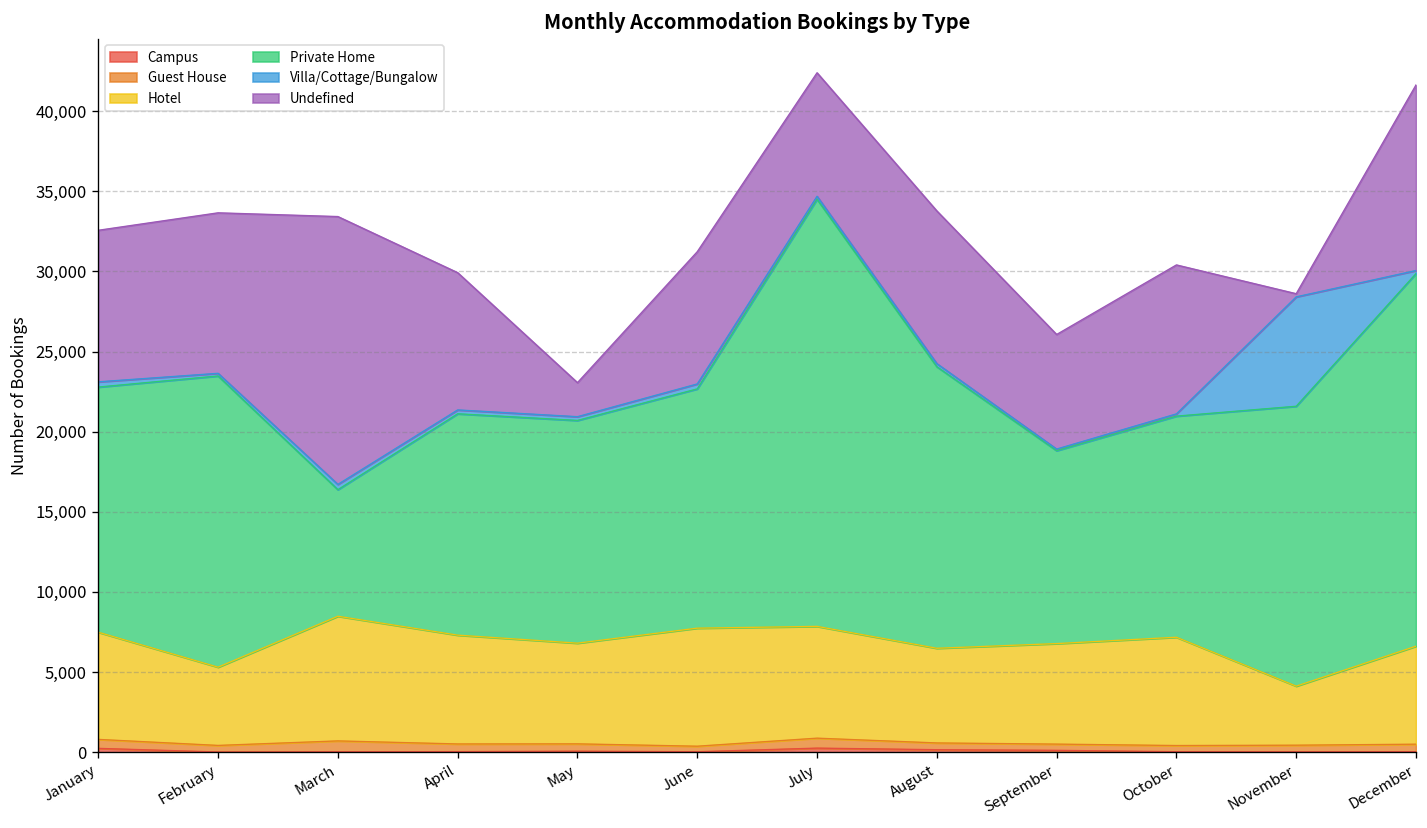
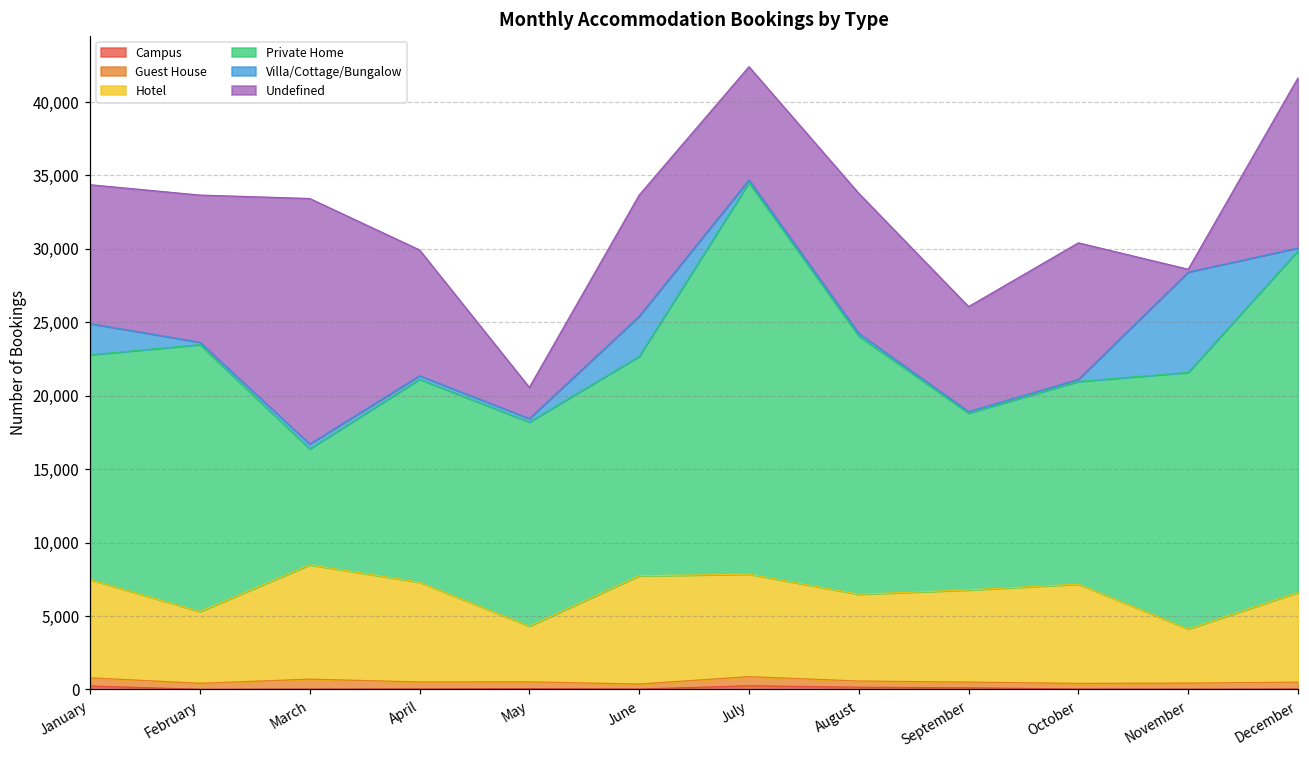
  {
    "Hotel": {
      "January": "6,700",
      "February": "4,900",
      "March": "7,800",
      "April": "6,800",
-     "May": "6,300",
+     "May": "3,800",
      "June": "7,400",
      "July": "7,000",
      "August": "5,900",
      "September": "6,300",
      "October": "6,800",
      "November": "3,700",
      "December": "6,100"
    },
    "Private Home": {
      "January": "15,300",
      "March": "7,900",
      "April": "13,800",
      "May": "13,900",
      "June": "14,900",
      "August": "17,600",
      "November": "17,500",
      "December": "23,300"
    },
    "Villa/Cottage/Bungalow": {
-     "January": "300",
+     "January": "2,100",
      "March": "300",
      "April": "200",
      "May": "200",
-     "June": "300",
+     "June": "2,700",
      "August": "200",
      "November": "6,800",
      "December": "200"
    },
    "Undefined": {
      "January": "9,500",
      "February": "10,000",
      "March": "16,700",
      "April": "8,600",
      "May": "2,100",
      "June": "8,300",
      "July": "7,700",
      "August": "9,500",
      "September": "7,200",
      "October": "9,300",
      "November": "200",
      "December": "11,600"
    }
  }
